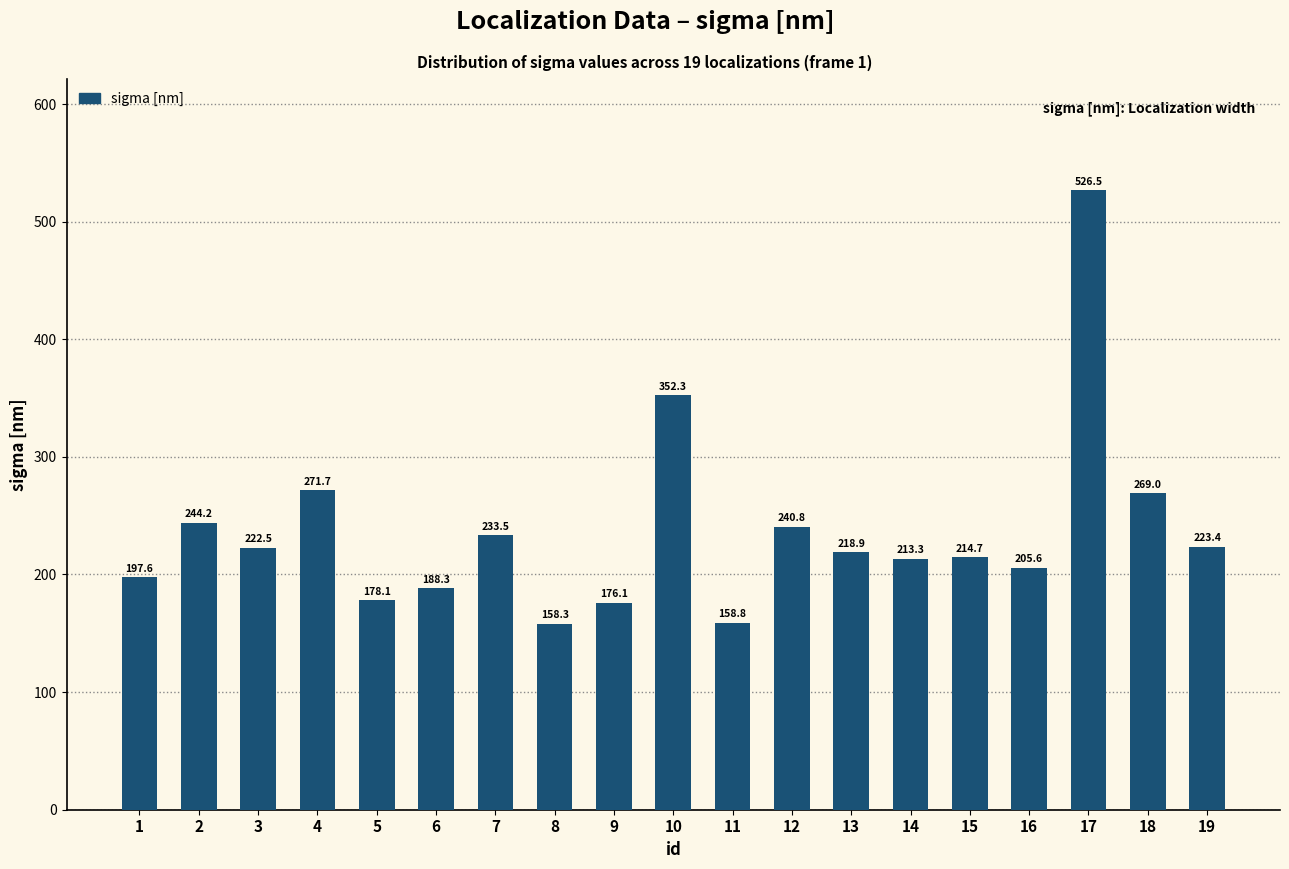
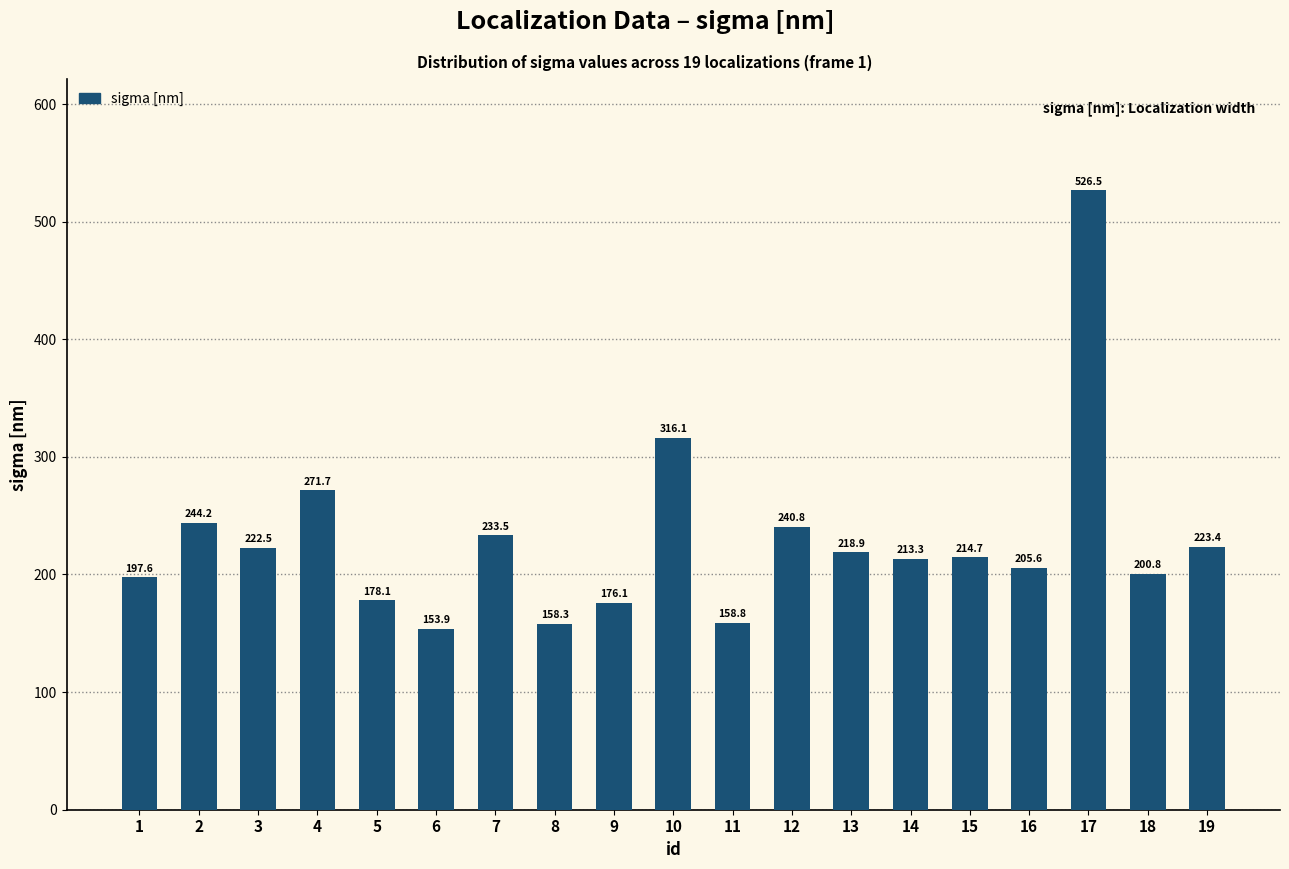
  {
    "1": 197.6,
    "2": 244.2,
    "3": 222.5,
    "4": 271.7,
    "5": 178.1,
-   "6": 188.3,
+   "6": 153.9,
    "7": 233.5,
    "8": 158.3,
    "9": 176.1,
-   "10": 352.3,
+   "10": 316.1,
    "11": 158.8,
    "12": 240.8,
    "13": 218.9,
    "14": 213.3,
    "15": 214.7,
    "16": 205.6,
    "17": 526.5,
-   "18": 269.0,
+   "18": 200.8,
    "19": 223.4
  }
